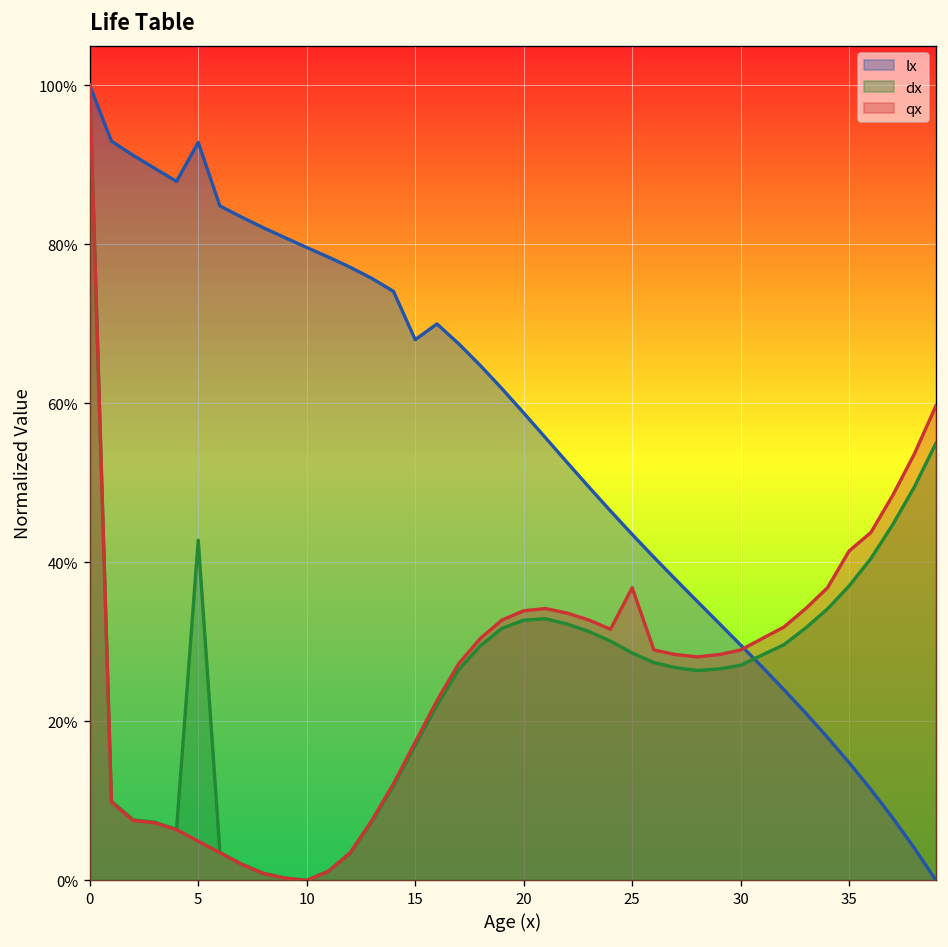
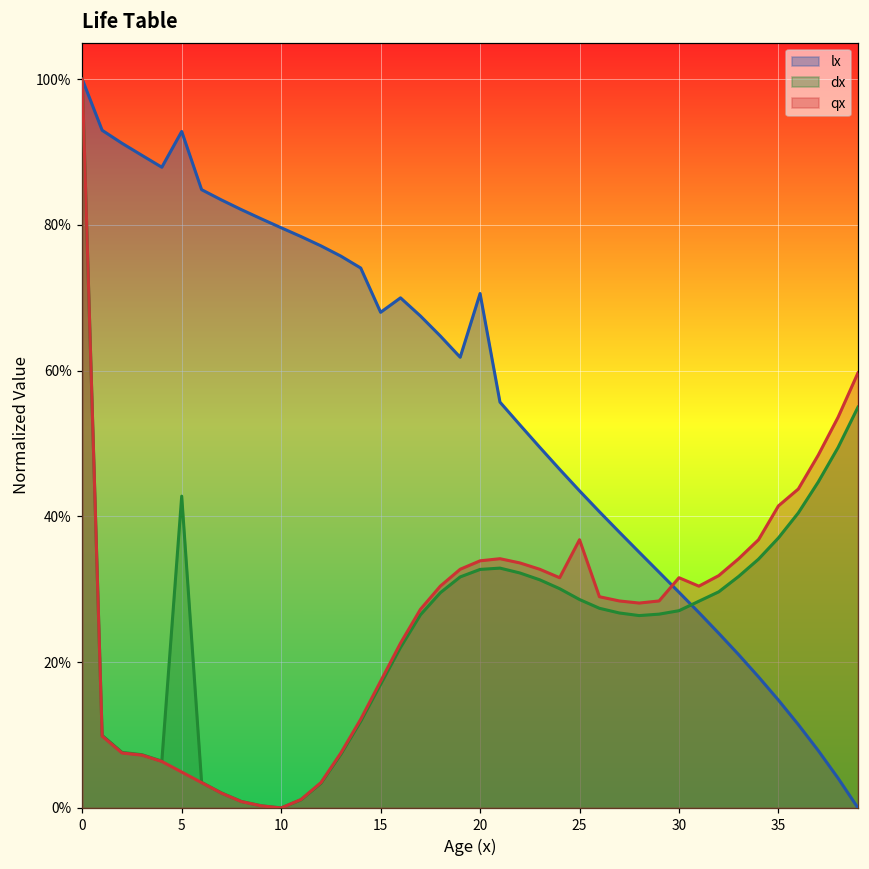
  {
    "lx": {
      "5": "93%",
      "10": "80%",
      "15": "68%",
-     "20": "59%",
+     "20": "71%",
      "25": "44%",
      "30": "30%",
      "35": "15%"
    },
    "dx": {
      "5": "43%",
      "15": "17%",
      "20": "33%",
      "25": "29%",
      "30": "27%",
      "35": "37%"
    },
    "qx": {
      "5": "5%",
      "15": "17%",
      "20": "34%",
      "25": "37%",
-     "30": "29%",
+     "30": "32%",
      "35": "41%"
    }
  }
